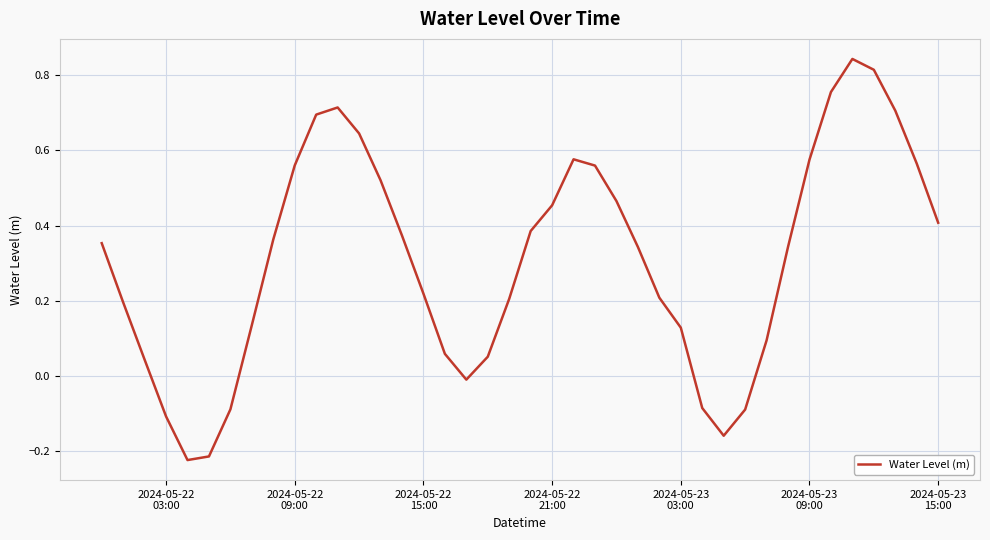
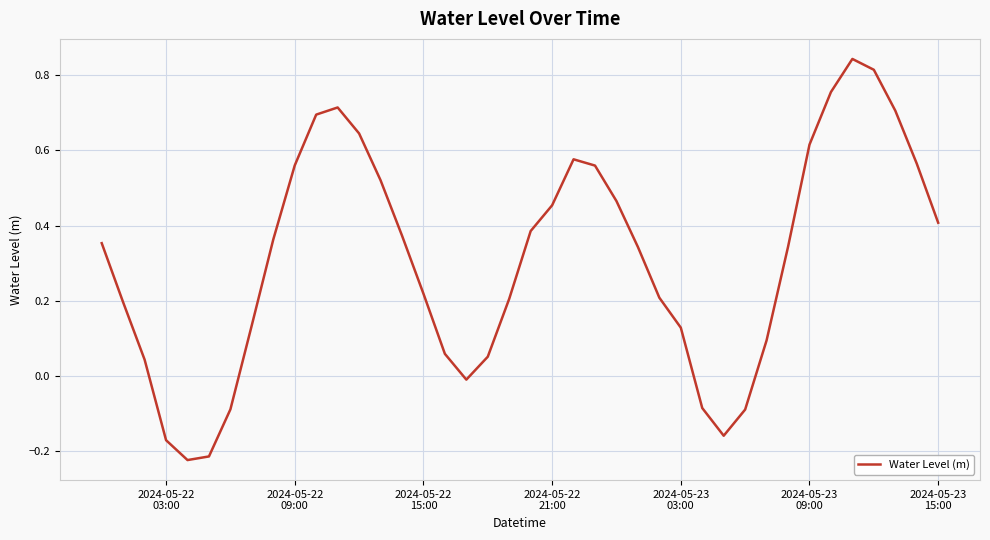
  {
-   "2024-05-22 03:00": -0.11,
+   "2024-05-22 03:00": -0.17,
    "2024-05-22 09:00": 0.56,
    "2024-05-22 15:00": 0.22,
    "2024-05-22 21:00": 0.45,
    "2024-05-23 03:00": 0.13,
-   "2024-05-23 09:00": 0.58,
+   "2024-05-23 09:00": 0.62,
    "2024-05-23 15:00": 0.41
  }
